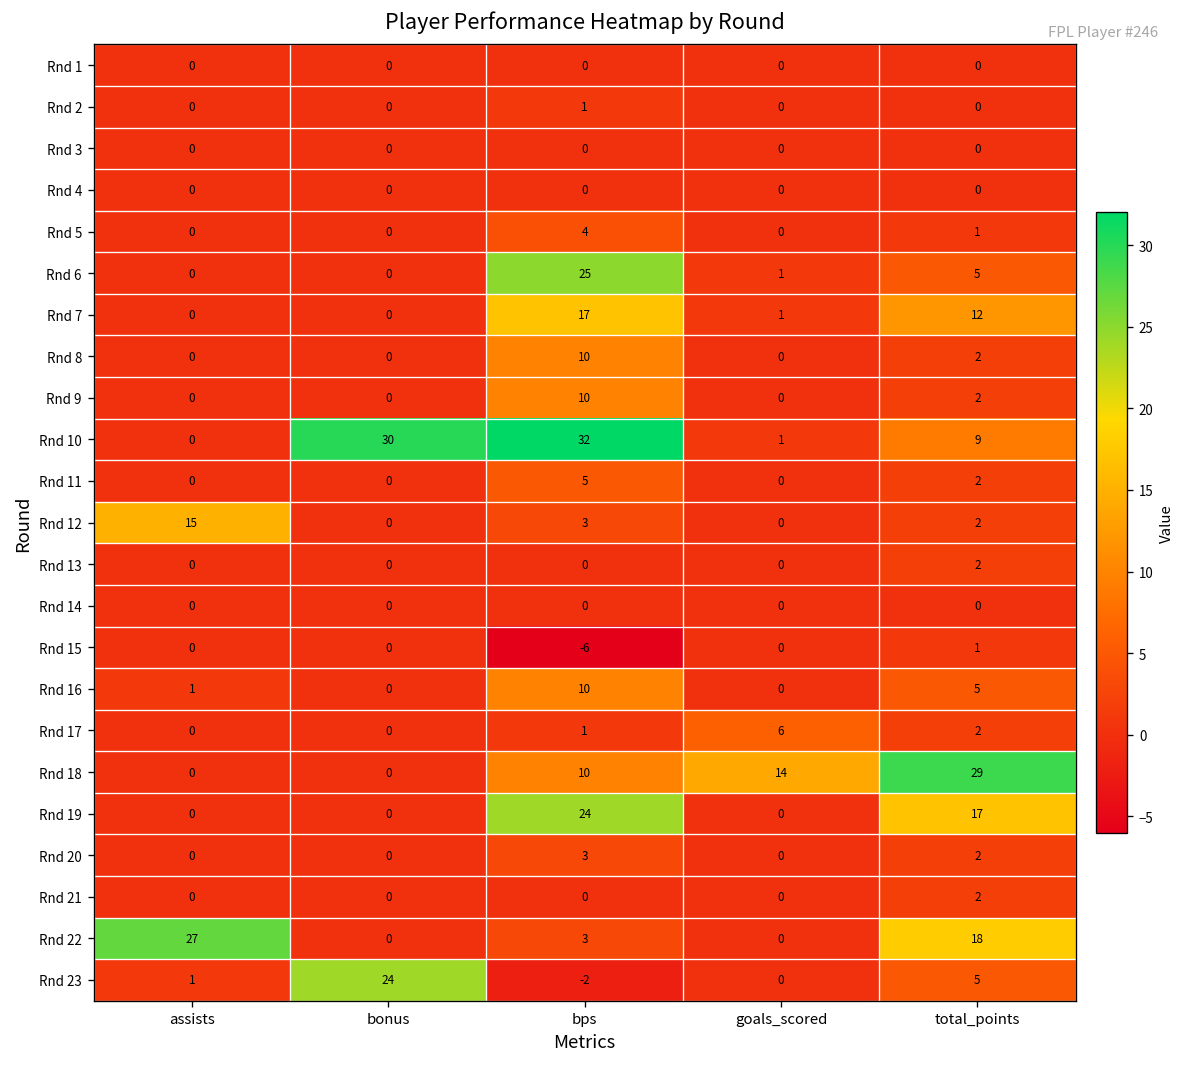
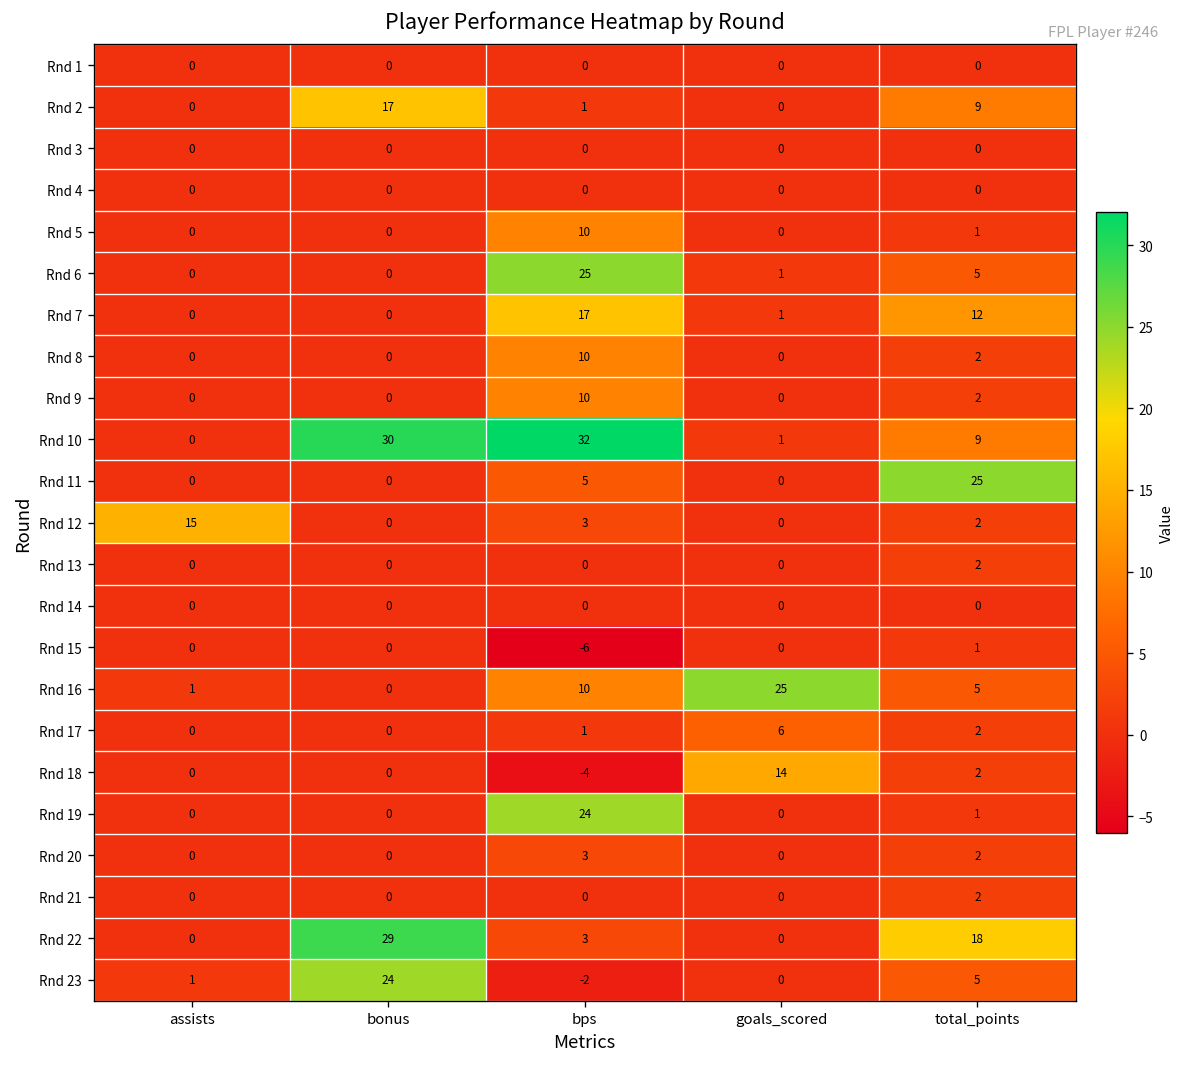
  {
    "Rnd 1": {
      "assists": 0,
      "bonus": 0,
      "bps": 0,
      "goals_scored": 0,
      "total_points": 0
    },
    "Rnd 2": {
      "assists": 0,
-     "bonus": 0,
+     "bonus": 17,
      "bps": 1,
      "goals_scored": 0,
-     "total_points": 0
+     "total_points": 9
    },
    "Rnd 3": {
      "assists": 0,
      "bonus": 0,
      "bps": 0,
      "goals_scored": 0,
      "total_points": 0
    },
    "Rnd 4": {
      "assists": 0,
      "bonus": 0,
      "bps": 0,
      "goals_scored": 0,
      "total_points": 0
    },
    "Rnd 5": {
      "assists": 0,
      "bonus": 0,
-     "bps": 4,
+     "bps": 10,
      "goals_scored": 0,
      "total_points": 1
    },
    "Rnd 6": {
      "assists": 0,
      "bonus": 0,
      "bps": 25,
      "goals_scored": 1,
      "total_points": 5
    },
    "Rnd 7": {
      "assists": 0,
      "bonus": 0,
      "bps": 17,
      "goals_scored": 1,
      "total_points": 12
    },
    "Rnd 8": {
      "assists": 0,
      "bonus": 0,
      "bps": 10,
      "goals_scored": 0,
      "total_points": 2
    },
    "Rnd 9": {
      "assists": 0,
      "bonus": 0,
      "bps": 10,
      "goals_scored": 0,
      "total_points": 2
    },
    "Rnd 10": {
      "assists": 0,
      "bonus": 30,
      "bps": 32,
      "goals_scored": 1,
      "total_points": 9
    },
    "Rnd 11": {
      "assists": 0,
      "bonus": 0,
      "bps": 5,
      "goals_scored": 0,
-     "total_points": 2
+     "total_points": 25
    },
    "Rnd 12": {
      "assists": 15,
      "bonus": 0,
      "bps": 3,
      "goals_scored": 0,
      "total_points": 2
    },
    "Rnd 13": {
      "assists": 0,
      "bonus": 0,
      "bps": 0,
      "goals_scored": 0,
      "total_points": 2
    },
    "Rnd 14": {
      "assists": 0,
      "bonus": 0,
      "bps": 0,
      "goals_scored": 0,
      "total_points": 0
    },
    "Rnd 15": {
      "assists": 0,
      "bonus": 0,
      "bps": -6,
      "goals_scored": 0,
      "total_points": 1
    },
    "Rnd 16": {
      "assists": 1,
      "bonus": 0,
      "bps": 10,
-     "goals_scored": 0,
+     "goals_scored": 25,
      "total_points": 5
    },
    "Rnd 17": {
      "assists": 0,
      "bonus": 0,
      "bps": 1,
      "goals_scored": 6,
      "total_points": 2
    },
    "Rnd 18": {
      "assists": 0,
      "bonus": 0,
-     "bps": 10,
+     "bps": -4,
      "goals_scored": 14,
-     "total_points": 29
+     "total_points": 2
    },
    "Rnd 19": {
      "assists": 0,
      "bonus": 0,
      "bps": 24,
      "goals_scored": 0,
-     "total_points": 17
+     "total_points": 1
    },
    "Rnd 20": {
      "assists": 0,
      "bonus": 0,
      "bps": 3,
      "goals_scored": 0,
      "total_points": 2
    },
    "Rnd 21": {
      "assists": 0,
      "bonus": 0,
      "bps": 0,
      "goals_scored": 0,
      "total_points": 2
    },
    "Rnd 22": {
-     "assists": 27,
-     "bonus": 0,
+     "assists": 0,
+     "bonus": 29,
      "bps": 3,
      "goals_scored": 0,
      "total_points": 18
    },
    "Rnd 23": {
      "assists": 1,
      "bonus": 24,
      "bps": -2,
      "goals_scored": 0,
      "total_points": 5
    }
  }
